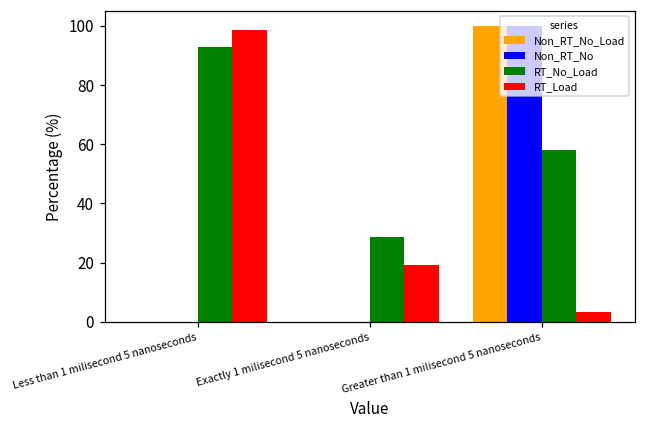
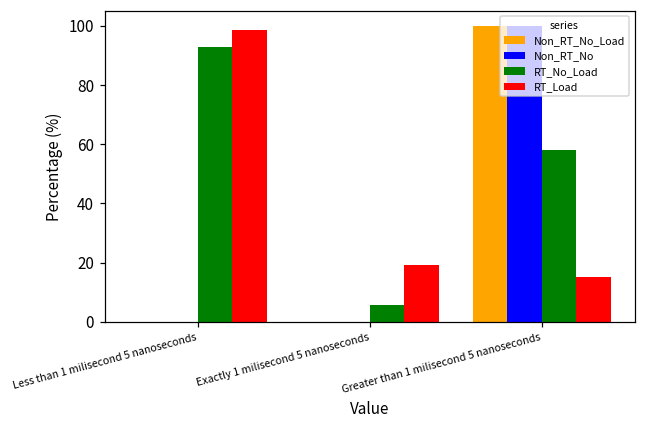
  {
    "Non_RT_No_Load": {
      "Exactly 1 milisecond 5 nanoseconds": 0,
      "Greater than 1 milisecond 5 nanoseconds": 100
    },
    "Non_RT_No": {
      "Exactly 1 milisecond 5 nanoseconds": 0
    },
    "RT_No_Load": {
      "Less than 1 milisecond 5 nanoseconds": 93,
-     "Exactly 1 milisecond 5 nanoseconds": 29,
+     "Exactly 1 milisecond 5 nanoseconds": 6,
      "Greater than 1 milisecond 5 nanoseconds": 58
    },
    "RT_Load": {
      "Less than 1 milisecond 5 nanoseconds": 99,
      "Exactly 1 milisecond 5 nanoseconds": 19,
-     "Greater than 1 milisecond 5 nanoseconds": 3
+     "Greater than 1 milisecond 5 nanoseconds": 15
    }
  }
